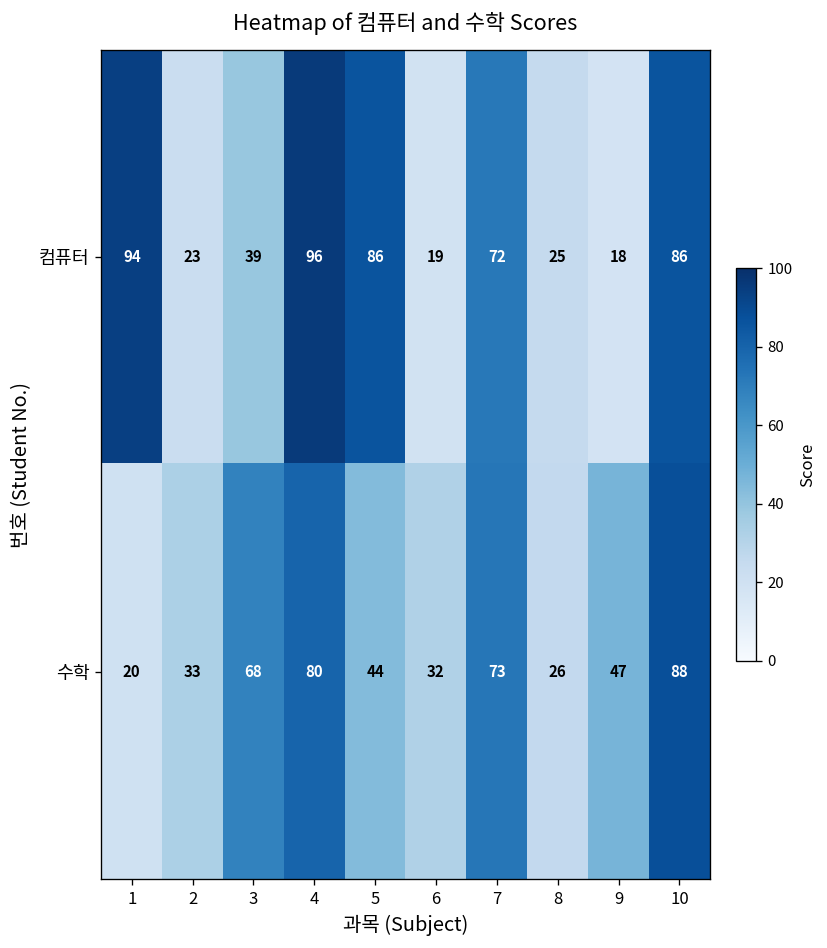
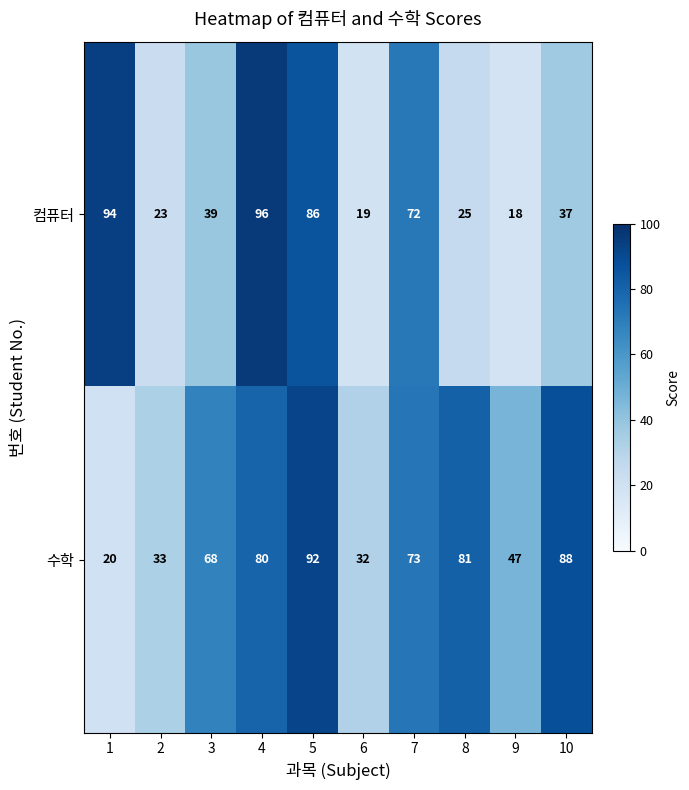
  {
    "컴퓨터": {
      "1": 94,
      "2": 23,
      "3": 39,
      "4": 96,
      "5": 86,
      "6": 19,
      "7": 72,
      "8": 25,
      "9": 18,
-     "10": 86
+     "10": 37
    },
    "수학": {
      "1": 20,
      "2": 33,
      "3": 68,
      "4": 80,
-     "5": 44,
+     "5": 92,
      "6": 32,
      "7": 73,
-     "8": 26,
+     "8": 81,
      "9": 47,
      "10": 88
    }
  }
